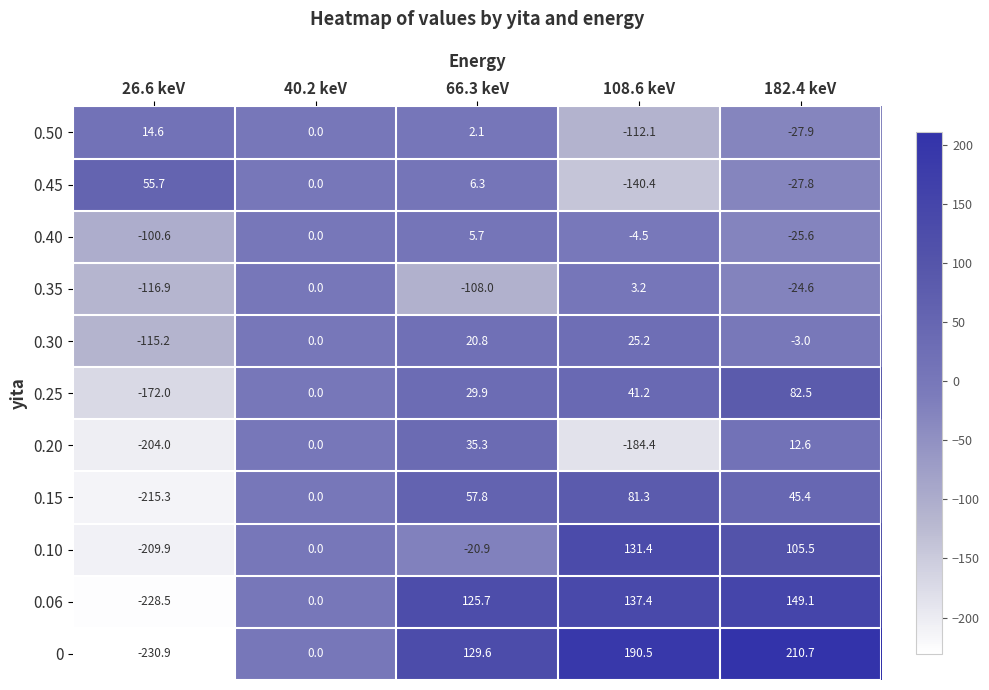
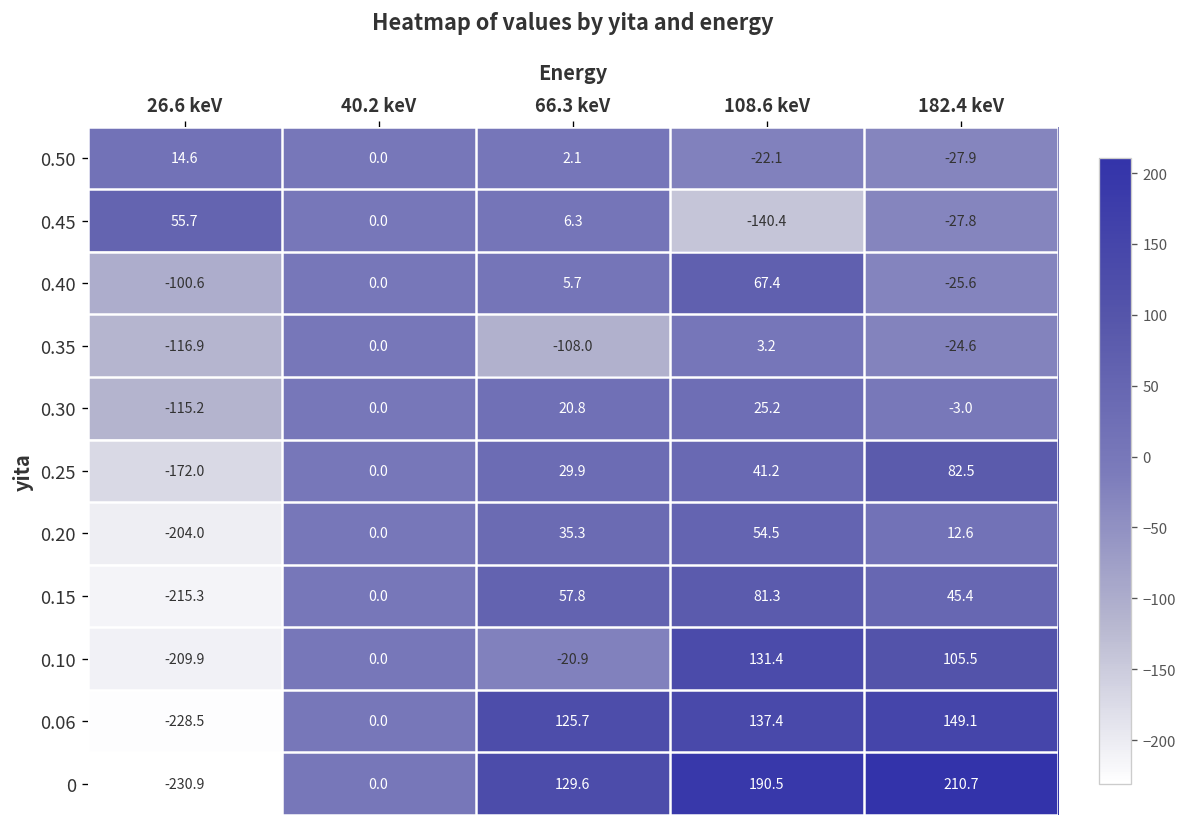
  {
    "0.50": {
      "26.6 keV": 14.6,
      "40.2 keV": 0.0,
      "66.3 keV": 2.1,
-     "108.6 keV": -112.1,
+     "108.6 keV": -22.1,
      "182.4 keV": -27.9
    },
    "0.45": {
      "26.6 keV": 55.7,
      "40.2 keV": 0.0,
      "66.3 keV": 6.3,
      "108.6 keV": -140.4,
      "182.4 keV": -27.8
    },
    "0.40": {
      "26.6 keV": -100.6,
      "40.2 keV": 0.0,
      "66.3 keV": 5.7,
-     "108.6 keV": -4.5,
+     "108.6 keV": 67.4,
      "182.4 keV": -25.6
    },
    "0.35": {
      "26.6 keV": -116.9,
      "40.2 keV": 0.0,
      "66.3 keV": -108.0,
      "108.6 keV": 3.2,
      "182.4 keV": -24.6
    },
    "0.30": {
      "26.6 keV": -115.2,
      "40.2 keV": 0.0,
      "66.3 keV": 20.8,
      "108.6 keV": 25.2,
      "182.4 keV": -3.0
    },
    "0.25": {
      "26.6 keV": -172.0,
      "40.2 keV": 0.0,
      "66.3 keV": 29.9,
      "108.6 keV": 41.2,
      "182.4 keV": 82.5
    },
    "0.20": {
      "26.6 keV": -204.0,
      "40.2 keV": 0.0,
      "66.3 keV": 35.3,
-     "108.6 keV": -184.4,
+     "108.6 keV": 54.5,
      "182.4 keV": 12.6
    },
    "0.15": {
      "26.6 keV": -215.3,
      "40.2 keV": 0.0,
      "66.3 keV": 57.8,
      "108.6 keV": 81.3,
      "182.4 keV": 45.4
    },
    "0.10": {
      "26.6 keV": -209.9,
      "40.2 keV": 0.0,
      "66.3 keV": -20.9,
      "108.6 keV": 131.4,
      "182.4 keV": 105.5
    },
    "0.06": {
      "26.6 keV": -228.5,
      "40.2 keV": 0.0,
      "66.3 keV": 125.7,
      "108.6 keV": 137.4,
      "182.4 keV": 149.1
    },
    "0": {
      "26.6 keV": -230.9,
      "40.2 keV": 0.0,
      "66.3 keV": 129.6,
      "108.6 keV": 190.5,
      "182.4 keV": 210.7
    }
  }
